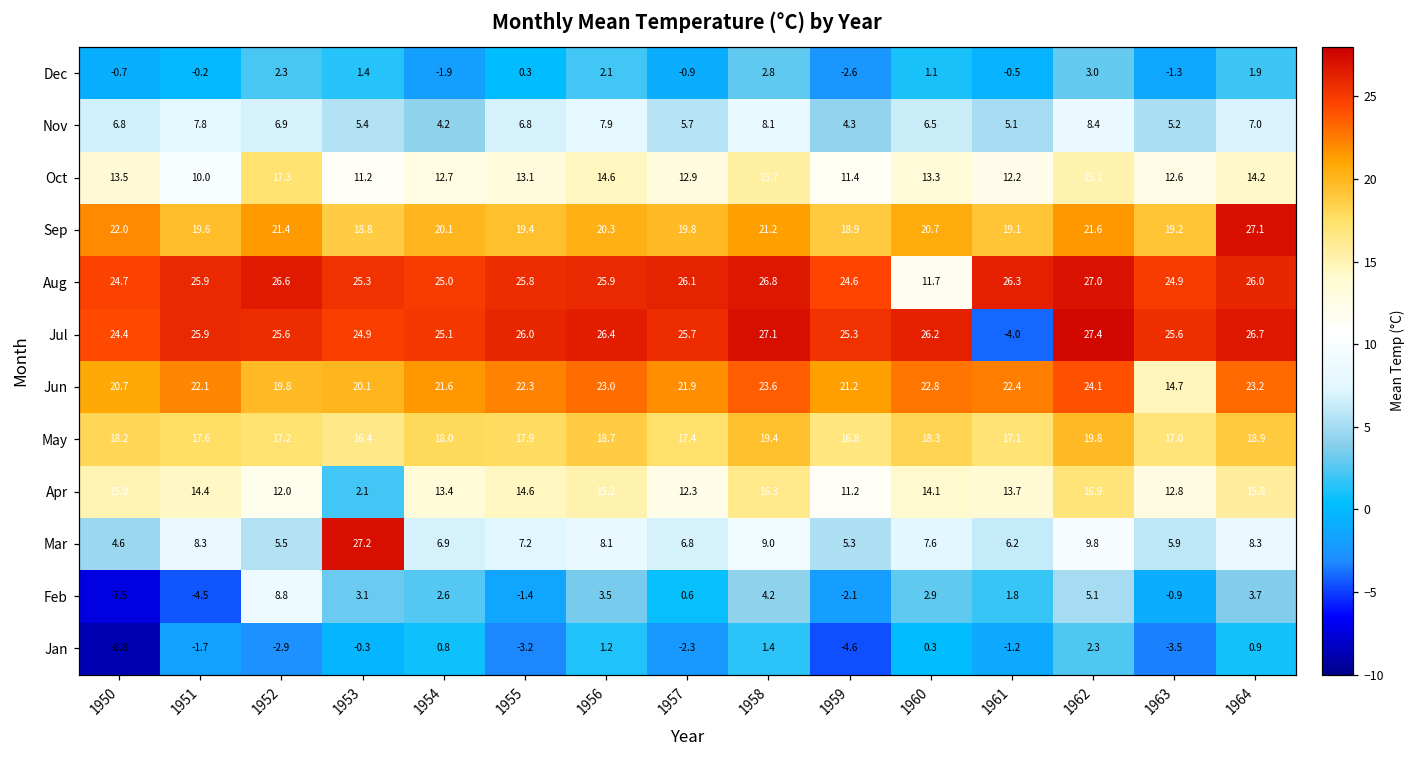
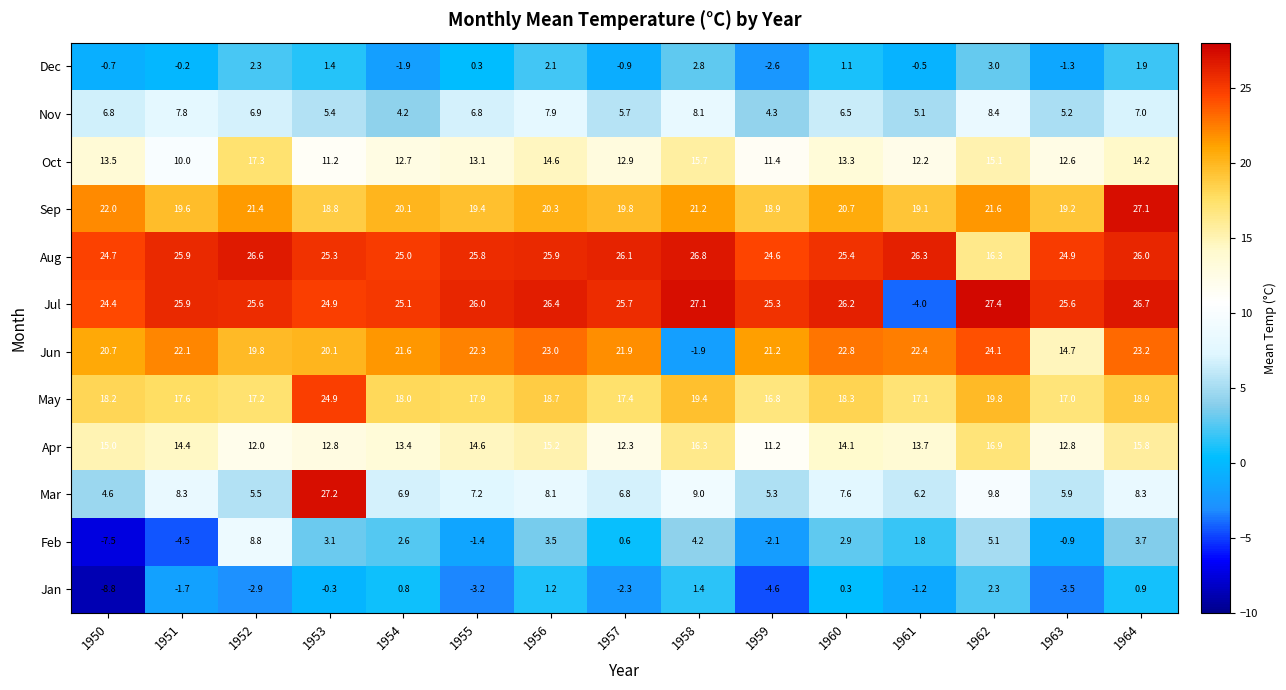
  {
    "Dec": {
      "1950": -0.7,
      "1951": -0.2,
      "1952": 2.3,
      "1953": 1.4,
      "1954": -1.9,
      "1955": 0.3,
      "1956": 2.1,
      "1957": -0.9,
      "1958": 2.8,
      "1959": -2.6,
      "1960": 1.1,
      "1961": -0.5,
      "1962": 3.0,
      "1963": -1.3,
      "1964": 1.9
    },
    "Nov": {
      "1950": 6.8,
      "1951": 7.8,
      "1952": 6.9,
      "1953": 5.4,
      "1954": 4.2,
      "1955": 6.8,
      "1956": 7.9,
      "1957": 5.7,
      "1958": 8.1,
      "1959": 4.3,
      "1960": 6.5,
      "1961": 5.1,
      "1962": 8.4,
      "1963": 5.2,
      "1964": 7.0
    },
    "Oct": {
      "1950": 13.5,
      "1951": 10.0,
      "1952": 17.3,
      "1953": 11.2,
      "1954": 12.7,
      "1955": 13.1,
      "1956": 14.6,
      "1957": 12.9,
      "1958": 15.7,
      "1959": 11.4,
      "1960": 13.3,
      "1961": 12.2,
      "1962": 15.1,
      "1963": 12.6,
      "1964": 14.2
    },
    "Sep": {
      "1950": 22.0,
      "1951": 19.6,
      "1952": 21.4,
      "1953": 18.8,
      "1954": 20.1,
      "1955": 19.4,
      "1956": 20.3,
      "1957": 19.8,
      "1958": 21.2,
      "1959": 18.9,
      "1960": 20.7,
      "1961": 19.1,
      "1962": 21.6,
      "1963": 19.2,
      "1964": 27.1
    },
    "Aug": {
      "1950": 24.7,
      "1951": 25.9,
      "1952": 26.6,
      "1953": 25.3,
      "1954": 25.0,
      "1955": 25.8,
      "1956": 25.9,
      "1957": 26.1,
      "1958": 26.8,
      "1959": 24.6,
-     "1960": 11.7,
+     "1960": 25.4,
      "1961": 26.3,
-     "1962": 27.0,
+     "1962": 16.3,
      "1963": 24.9,
      "1964": 26.0
    },
    "Jul": {
      "1950": 24.4,
      "1951": 25.9,
      "1952": 25.6,
      "1953": 24.9,
      "1954": 25.1,
      "1955": 26.0,
      "1956": 26.4,
      "1957": 25.7,
      "1958": 27.1,
      "1959": 25.3,
      "1960": 26.2,
      "1961": -4.0,
      "1962": 27.4,
      "1963": 25.6,
      "1964": 26.7
    },
    "Jun": {
      "1950": 20.7,
      "1951": 22.1,
      "1952": 19.8,
      "1953": 20.1,
      "1954": 21.6,
      "1955": 22.3,
      "1956": 23.0,
      "1957": 21.9,
-     "1958": 23.6,
+     "1958": -1.9,
      "1959": 21.2,
      "1960": 22.8,
      "1961": 22.4,
      "1962": 24.1,
      "1963": 14.7,
      "1964": 23.2
    },
    "May": {
      "1950": 18.2,
      "1951": 17.6,
      "1952": 17.2,
-     "1953": 16.4,
+     "1953": 24.9,
      "1954": 18.0,
      "1955": 17.9,
      "1956": 18.7,
      "1957": 17.4,
      "1958": 19.4,
      "1959": 16.8,
      "1960": 18.3,
      "1961": 17.1,
      "1962": 19.8,
      "1963": 17.0,
      "1964": 18.9
    },
    "Apr": {
      "1950": 15.0,
      "1951": 14.4,
      "1952": 12.0,
-     "1953": 2.1,
+     "1953": 12.8,
      "1954": 13.4,
      "1955": 14.6,
      "1956": 15.2,
      "1957": 12.3,
      "1958": 16.3,
      "1959": 11.2,
      "1960": 14.1,
      "1961": 13.7,
      "1962": 16.9,
      "1963": 12.8,
      "1964": 15.8
    },
    "Mar": {
      "1950": 4.6,
      "1951": 8.3,
      "1952": 5.5,
      "1953": 27.2,
      "1954": 6.9,
      "1955": 7.2,
      "1956": 8.1,
      "1957": 6.8,
      "1958": 9.0,
      "1959": 5.3,
      "1960": 7.6,
      "1961": 6.2,
      "1962": 9.8,
      "1963": 5.9,
      "1964": 8.3
    },
    "Feb": {
      "1950": -7.5,
      "1951": -4.5,
      "1952": 8.8,
      "1953": 3.1,
      "1954": 2.6,
      "1955": -1.4,
      "1956": 3.5,
      "1957": 0.6,
      "1958": 4.2,
      "1959": -2.1,
      "1960": 2.9,
      "1961": 1.8,
      "1962": 5.1,
      "1963": -0.9,
      "1964": 3.7
    },
    "Jan": {
      "1950": -8.8,
      "1951": -1.7,
      "1952": -2.9,
      "1953": -0.3,
      "1954": 0.8,
      "1955": -3.2,
      "1956": 1.2,
      "1957": -2.3,
      "1958": 1.4,
      "1959": -4.6,
      "1960": 0.3,
      "1961": -1.2,
      "1962": 2.3,
      "1963": -3.5,
      "1964": 0.9
    }
  }
